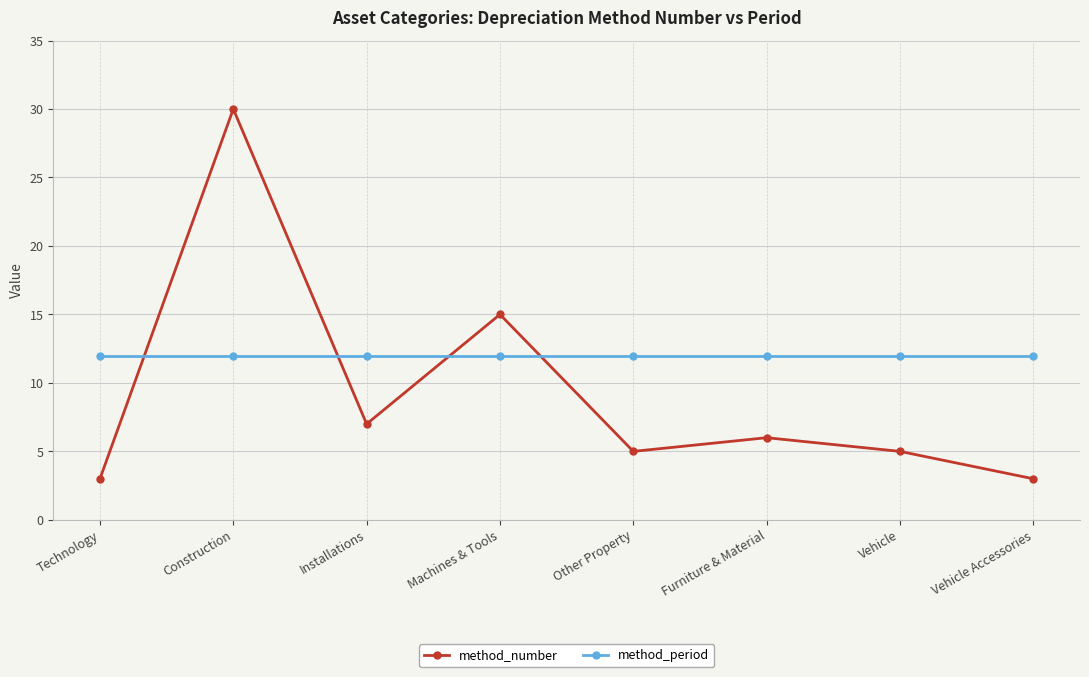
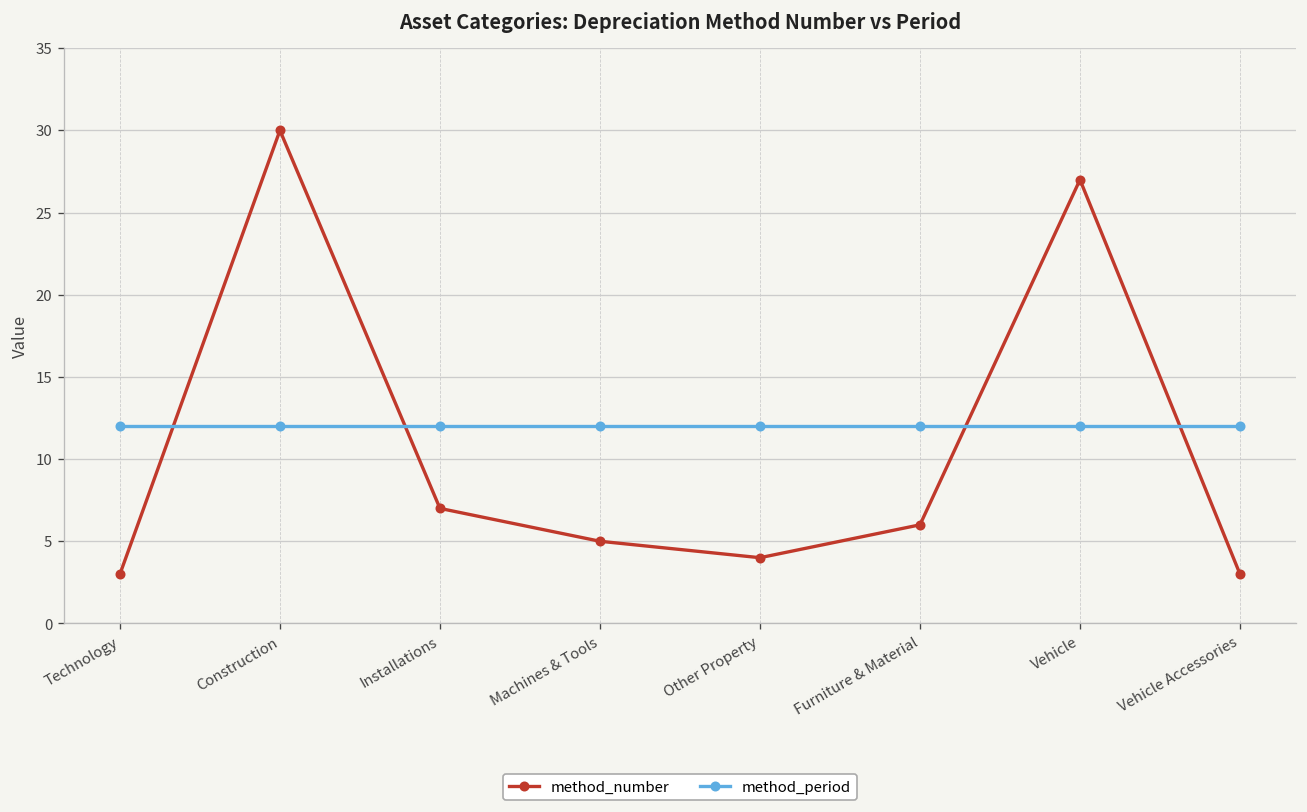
  {
    "method_number": {
      "Technology": 3,
      "Construction": 30,
      "Installations": 7,
-     "Machines & Tools": 15,
-     "Other Property": 5,
+     "Machines & Tools": 5,
+     "Other Property": 4,
      "Furniture & Material": 6,
-     "Vehicle": 5,
+     "Vehicle": 27,
      "Vehicle Accessories": 3
    },
    "method_period": {
      "Technology": 12,
      "Construction": 12,
      "Installations": 12,
      "Machines & Tools": 12,
      "Other Property": 12,
      "Furniture & Material": 12,
      "Vehicle": 12,
      "Vehicle Accessories": 12
    }
  }
